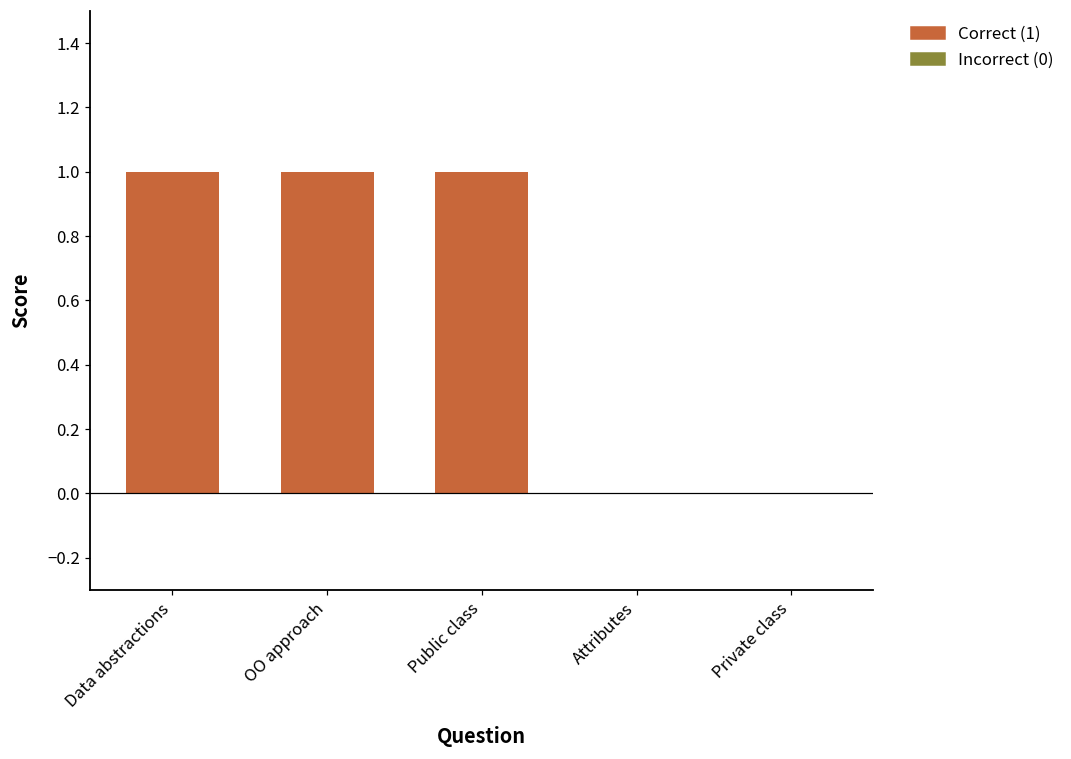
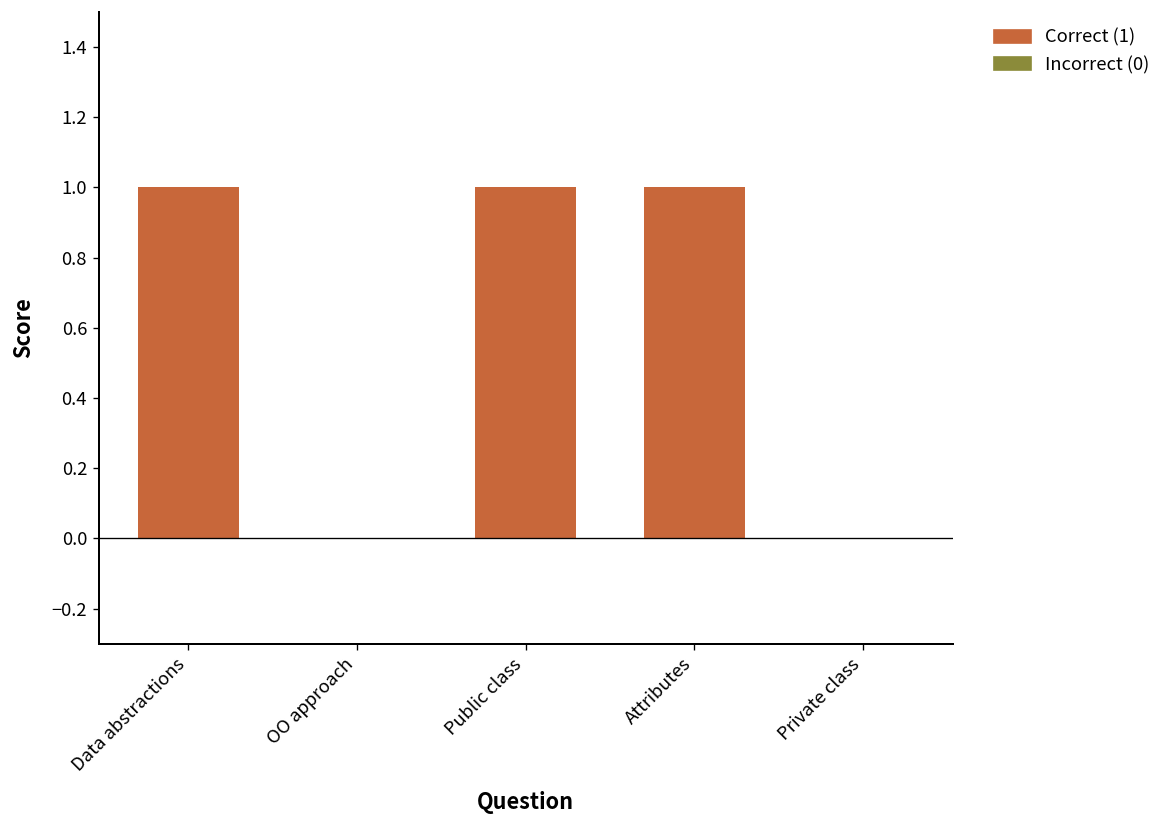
  {
    "Data abstractions": 1,
-   "OO approach": 1,
+   "OO approach": 0,
    "Public class": 1,
-   "Attributes": 0,
+   "Attributes": 1,
    "Private class": 0
  }
